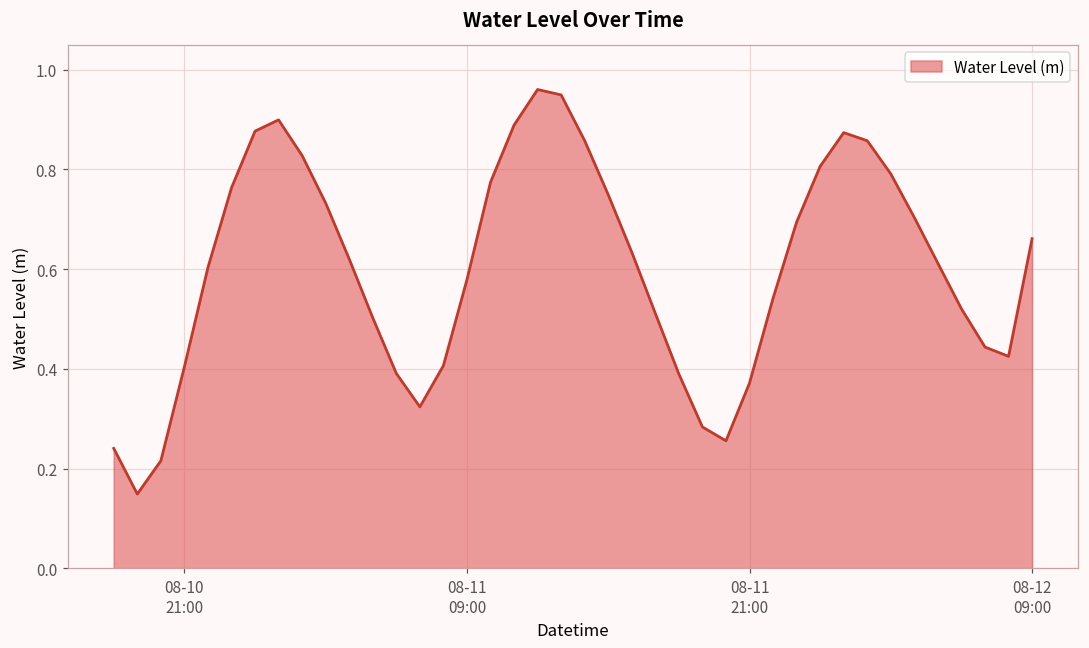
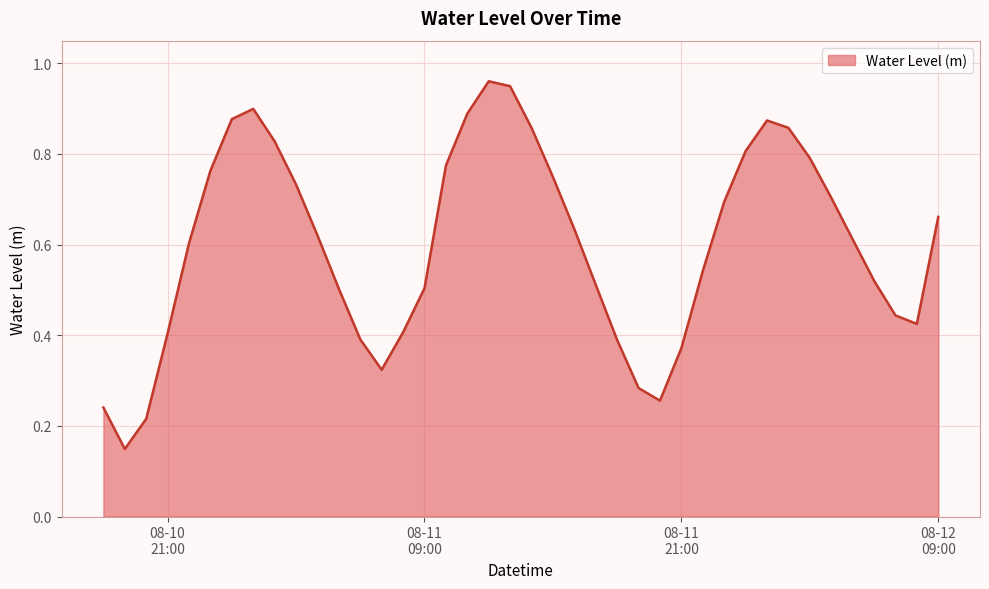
  {
    "08-10 21:00": 0.40,
-   "08-11 09:00": 0.58,
+   "08-11 09:00": 0.50,
    "08-11 21:00": 0.37,
    "08-12 09:00": 0.66
  }
